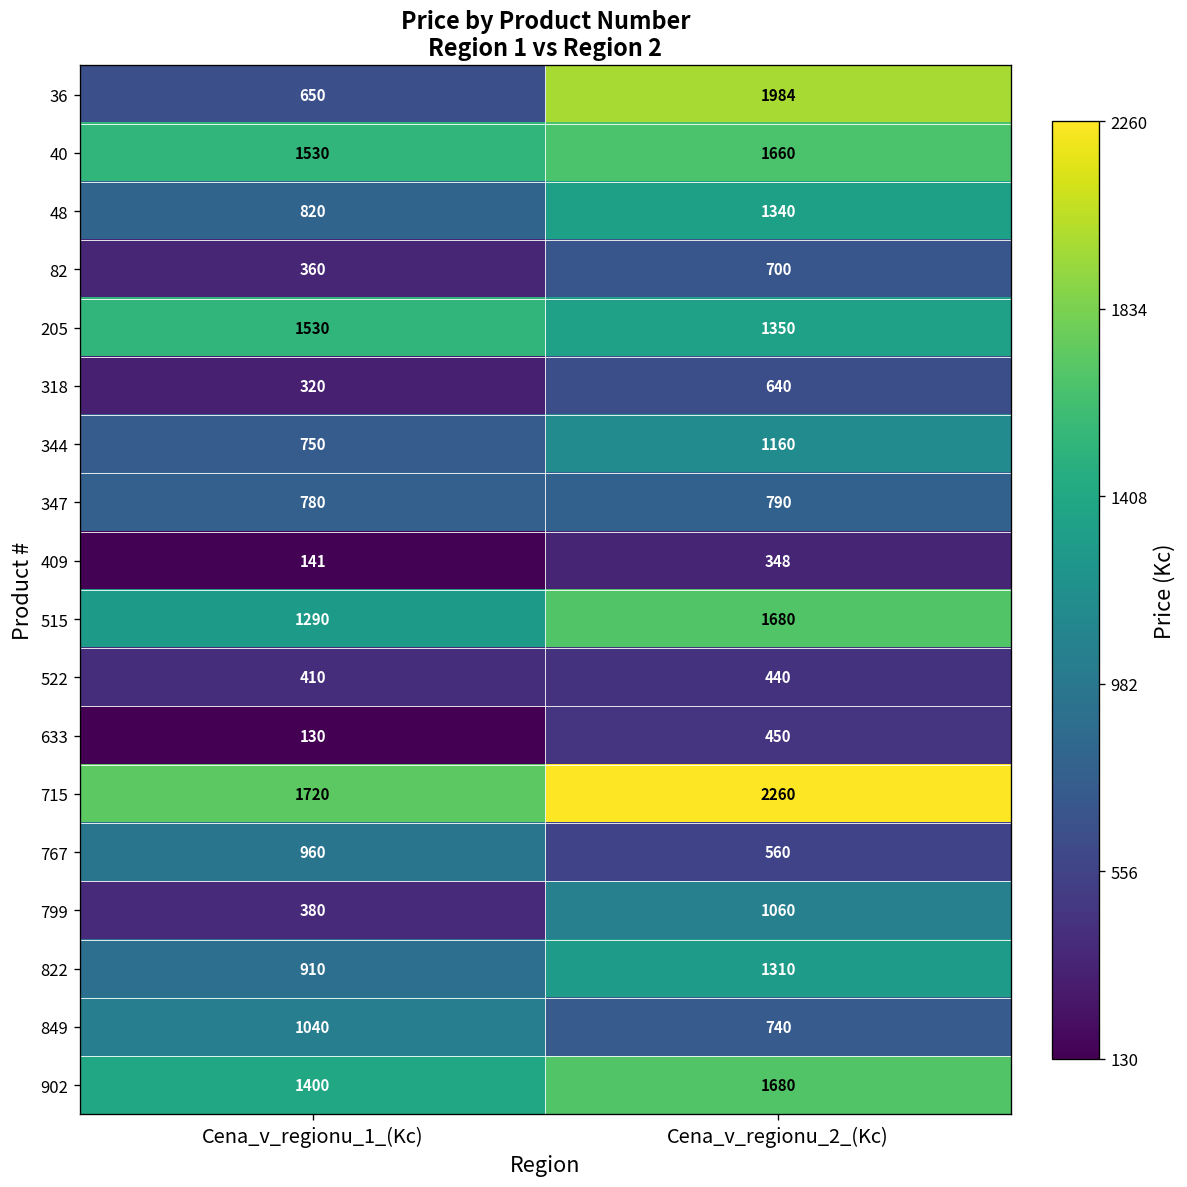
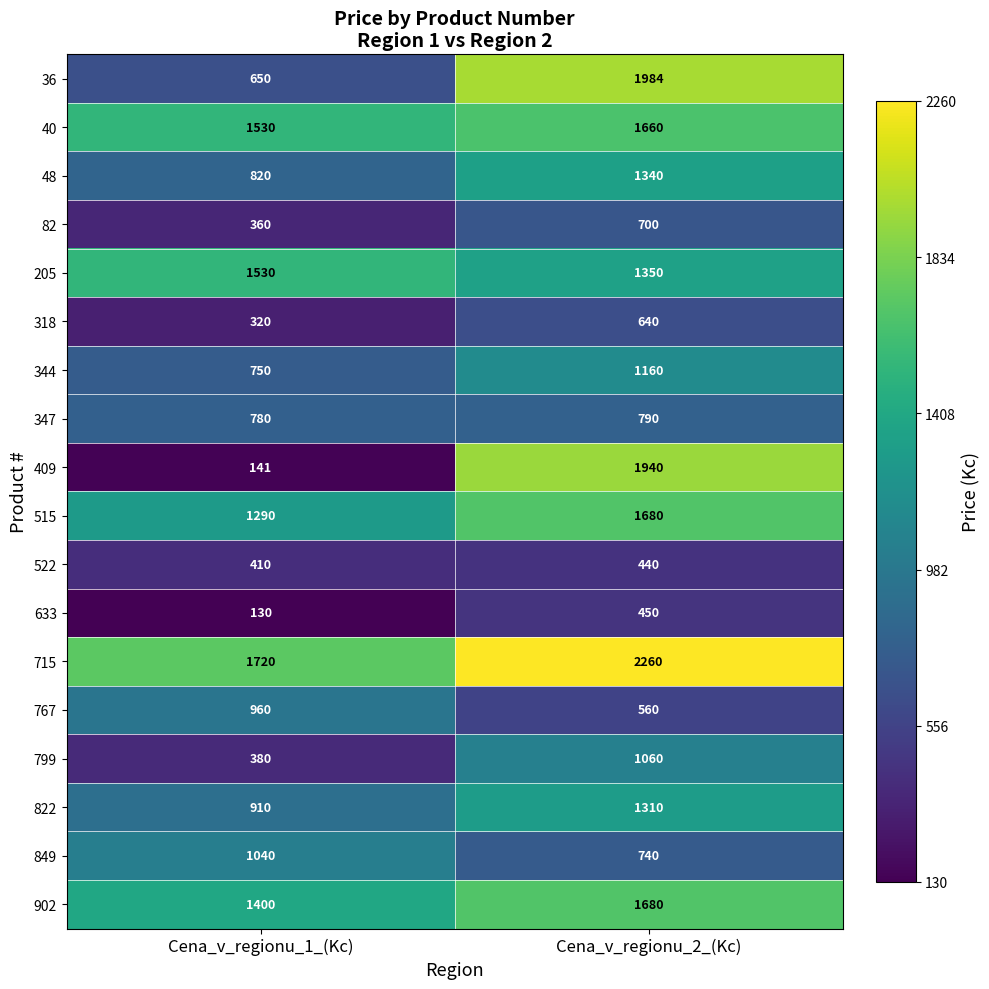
  {
    "36": {
      "Cena_v_regionu_1_(Kc)": 650,
      "Cena_v_regionu_2_(Kc)": 1984
    },
    "40": {
      "Cena_v_regionu_1_(Kc)": 1530,
      "Cena_v_regionu_2_(Kc)": 1660
    },
    "48": {
      "Cena_v_regionu_1_(Kc)": 820,
      "Cena_v_regionu_2_(Kc)": 1340
    },
    "82": {
      "Cena_v_regionu_1_(Kc)": 360,
      "Cena_v_regionu_2_(Kc)": 700
    },
    "205": {
      "Cena_v_regionu_1_(Kc)": 1530,
      "Cena_v_regionu_2_(Kc)": 1350
    },
    "318": {
      "Cena_v_regionu_1_(Kc)": 320,
      "Cena_v_regionu_2_(Kc)": 640
    },
    "344": {
      "Cena_v_regionu_1_(Kc)": 750,
      "Cena_v_regionu_2_(Kc)": 1160
    },
    "347": {
      "Cena_v_regionu_1_(Kc)": 780,
      "Cena_v_regionu_2_(Kc)": 790
    },
    "409": {
      "Cena_v_regionu_1_(Kc)": 141,
-     "Cena_v_regionu_2_(Kc)": 348
+     "Cena_v_regionu_2_(Kc)": 1940
    },
    "515": {
      "Cena_v_regionu_1_(Kc)": 1290,
      "Cena_v_regionu_2_(Kc)": 1680
    },
    "522": {
      "Cena_v_regionu_1_(Kc)": 410,
      "Cena_v_regionu_2_(Kc)": 440
    },
    "633": {
      "Cena_v_regionu_1_(Kc)": 130,
      "Cena_v_regionu_2_(Kc)": 450
    },
    "715": {
      "Cena_v_regionu_1_(Kc)": 1720,
      "Cena_v_regionu_2_(Kc)": 2260
    },
    "767": {
      "Cena_v_regionu_1_(Kc)": 960,
      "Cena_v_regionu_2_(Kc)": 560
    },
    "799": {
      "Cena_v_regionu_1_(Kc)": 380,
      "Cena_v_regionu_2_(Kc)": 1060
    },
    "822": {
      "Cena_v_regionu_1_(Kc)": 910,
      "Cena_v_regionu_2_(Kc)": 1310
    },
    "849": {
      "Cena_v_regionu_1_(Kc)": 1040,
      "Cena_v_regionu_2_(Kc)": 740
    },
    "902": {
      "Cena_v_regionu_1_(Kc)": 1400,
      "Cena_v_regionu_2_(Kc)": 1680
    }
  }
